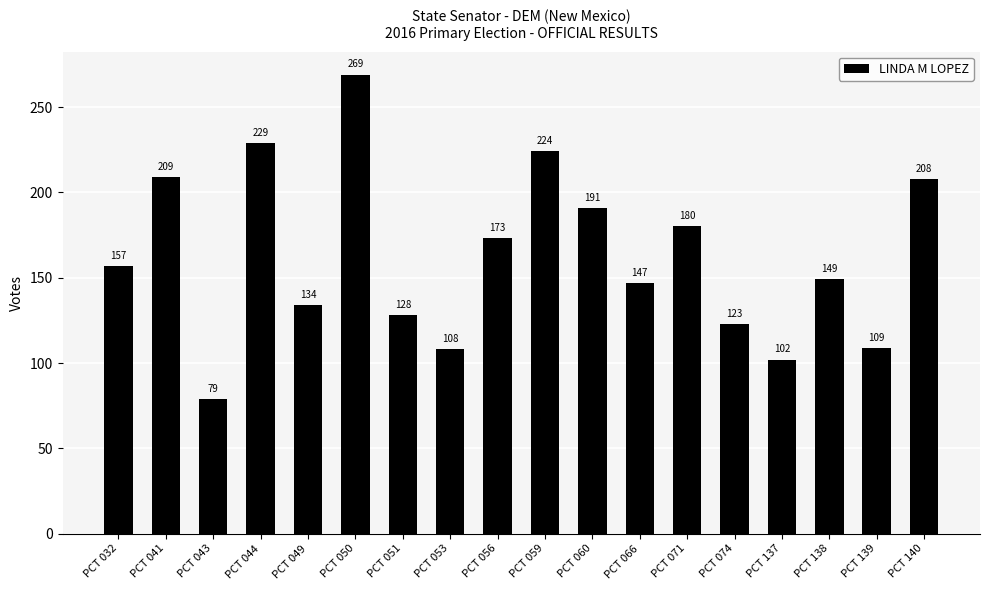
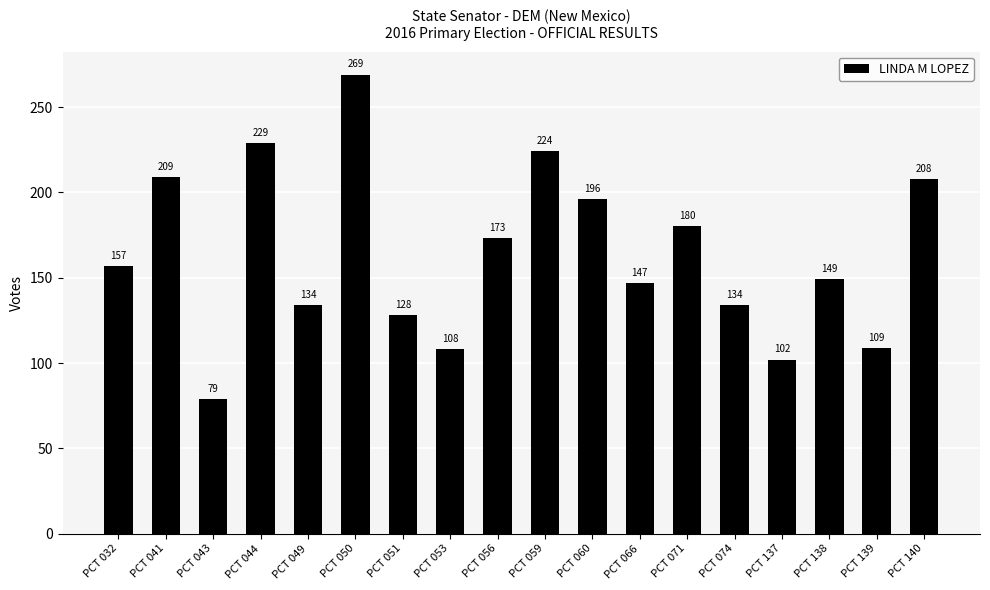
  {
    "PCT 032": 157,
    "PCT 041": 209,
    "PCT 043": 79,
    "PCT 044": 229,
    "PCT 049": 134,
    "PCT 050": 269,
    "PCT 051": 128,
    "PCT 053": 108,
    "PCT 056": 173,
    "PCT 059": 224,
-   "PCT 060": 191,
+   "PCT 060": 196,
    "PCT 066": 147,
    "PCT 071": 180,
-   "PCT 074": 123,
+   "PCT 074": 134,
    "PCT 137": 102,
    "PCT 138": 149,
    "PCT 139": 109,
    "PCT 140": 208
  }
